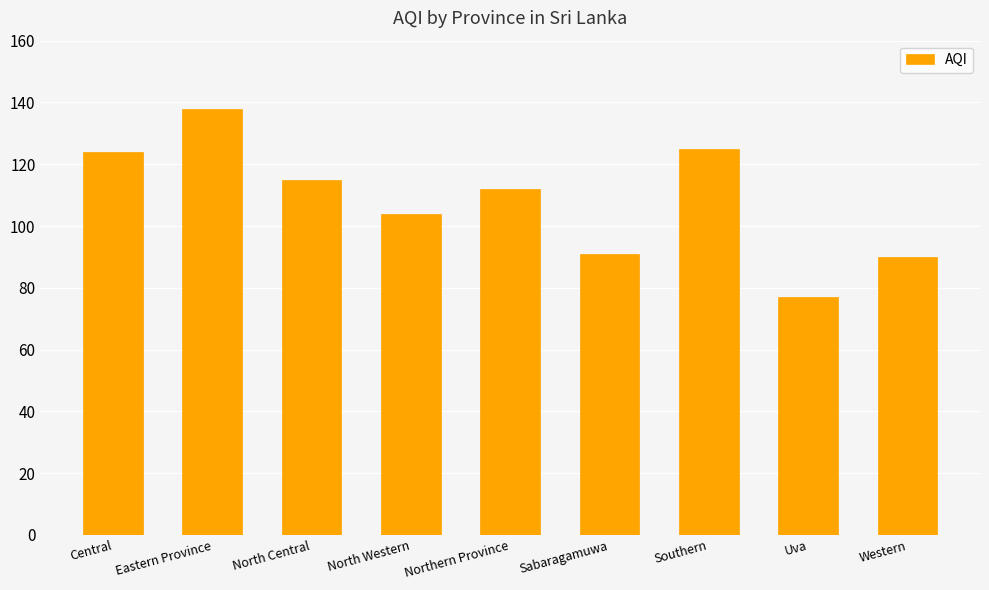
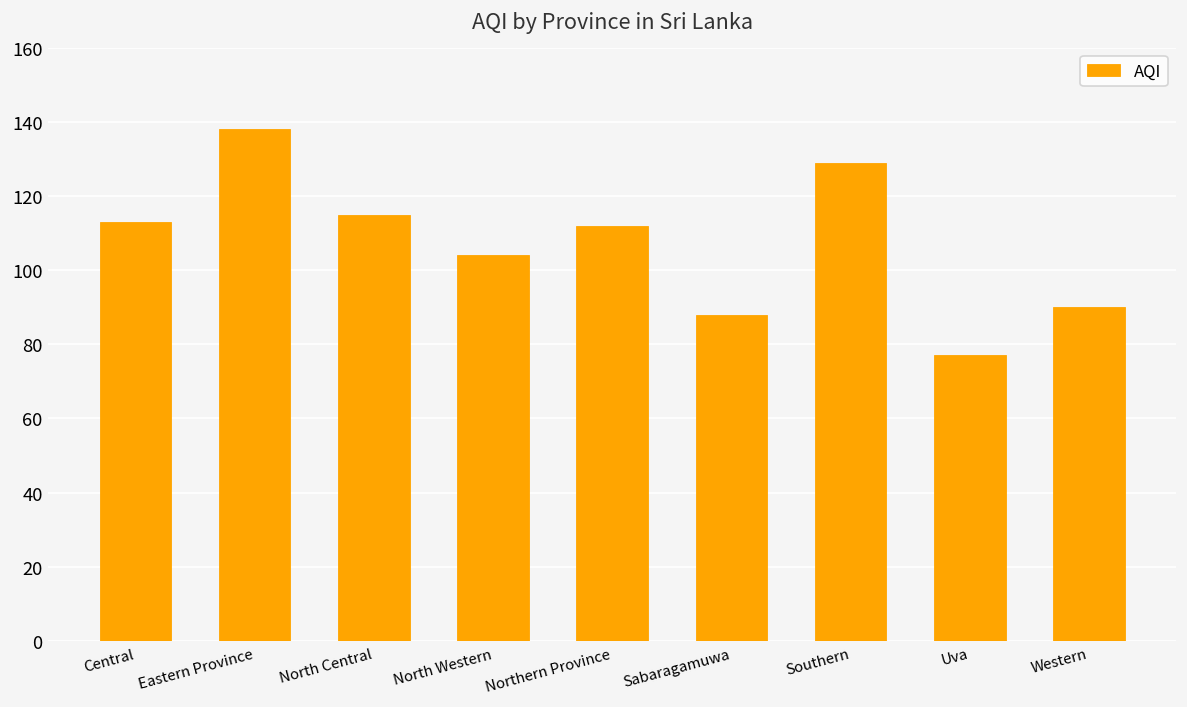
  {
-   "Central": 124,
+   "Central": 113,
    "Eastern Province": 138,
    "North Central": 115,
    "North Western": 104,
    "Northern Province": 112,
-   "Sabaragamuwa": 91,
-   "Southern": 125,
+   "Sabaragamuwa": 88,
+   "Southern": 129,
    "Uva": 77,
    "Western": 90
  }
